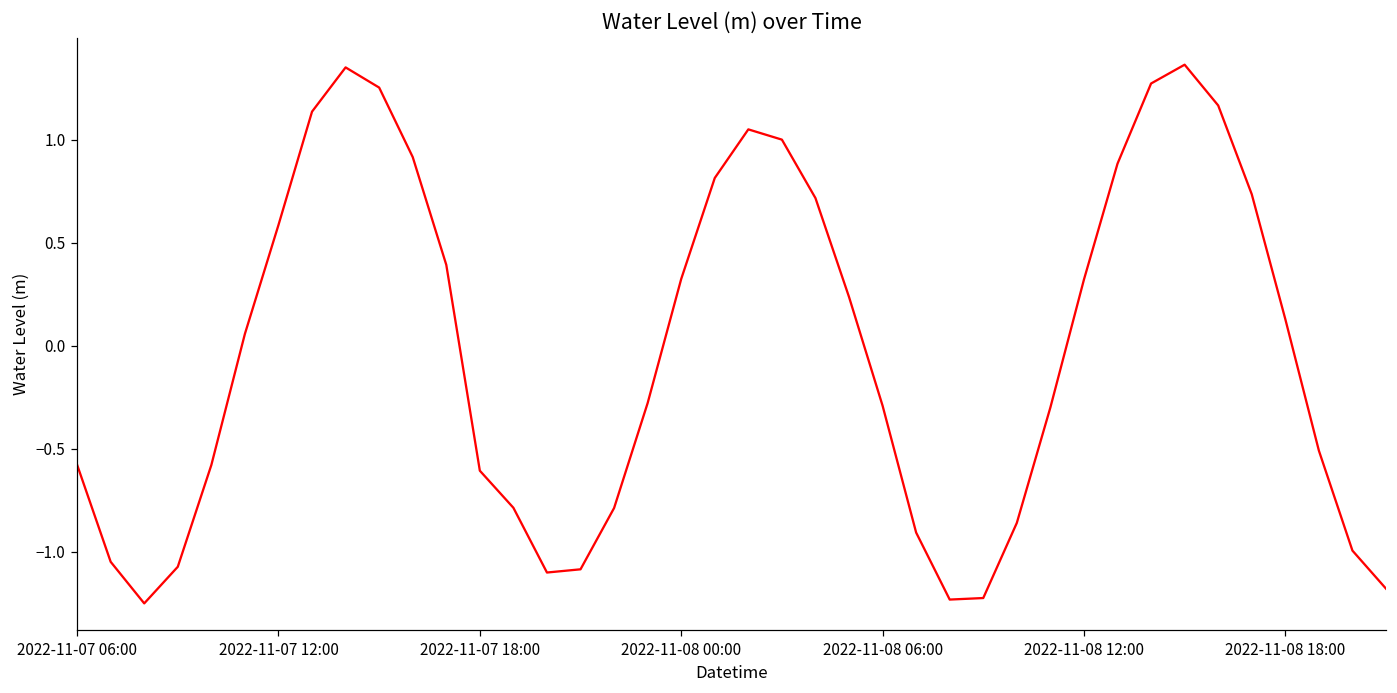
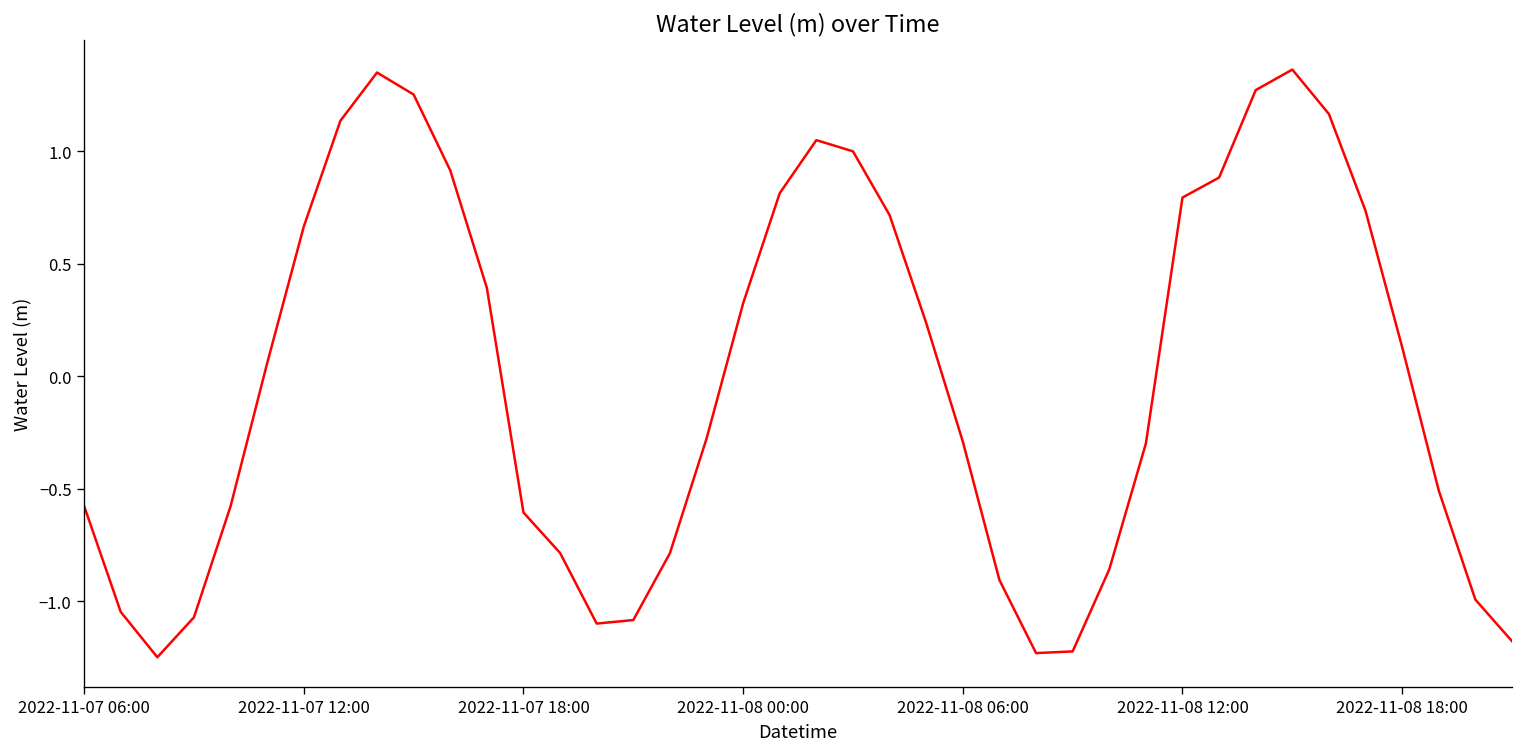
  {
    "2022-11-07 06:00": -0.58,
-   "2022-11-07 12:00": 0.59,
+   "2022-11-07 12:00": 0.67,
    "2022-11-07 18:00": -0.61,
    "2022-11-08 00:00": 0.32,
    "2022-11-08 06:00": -0.29,
-   "2022-11-08 12:00": 0.32,
+   "2022-11-08 12:00": 0.79,
    "2022-11-08 18:00": 0.13
  }
